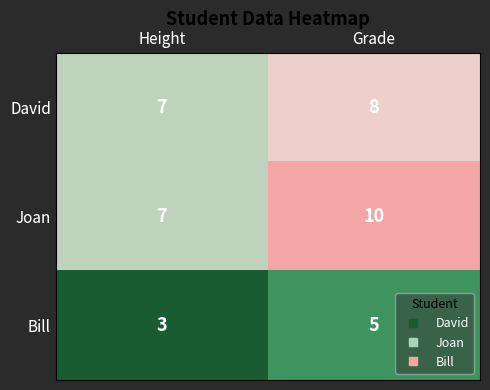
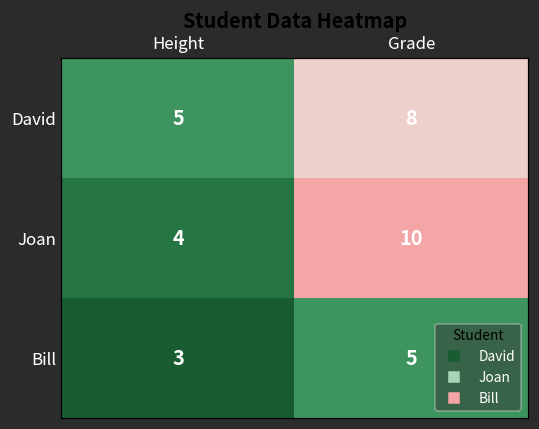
  {
    "David": {
-     "Height": 7,
+     "Height": 5,
      "Grade": 8
    },
    "Joan": {
-     "Height": 7,
+     "Height": 4,
      "Grade": 10
    },
    "Bill": {
      "Height": 3,
      "Grade": 5
    }
  }
